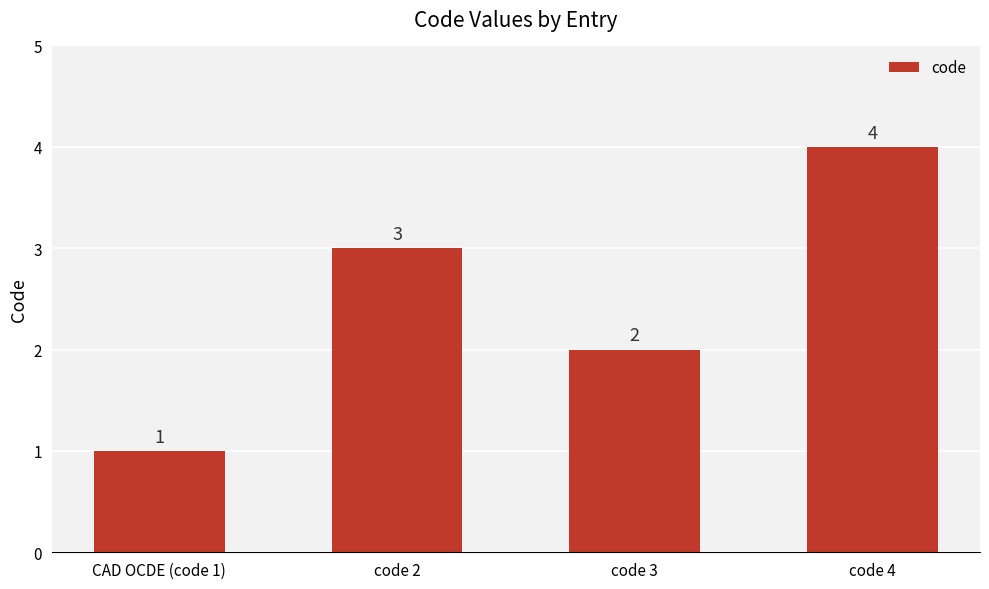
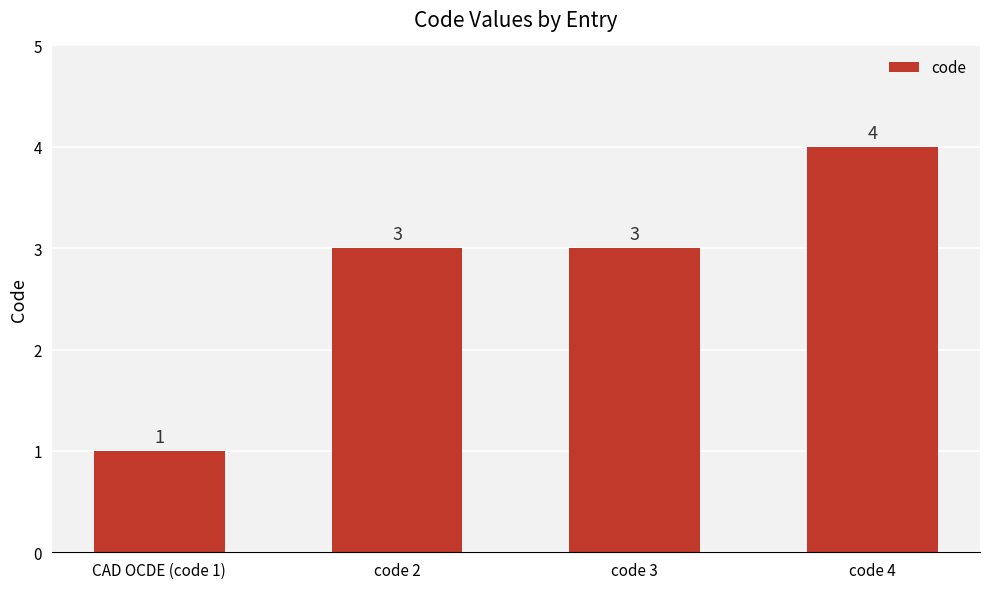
  {
    "CAD OCDE (code 1)": 1,
    "code 2": 3,
-   "code 3": 2,
+   "code 3": 3,
    "code 4": 4
  }
